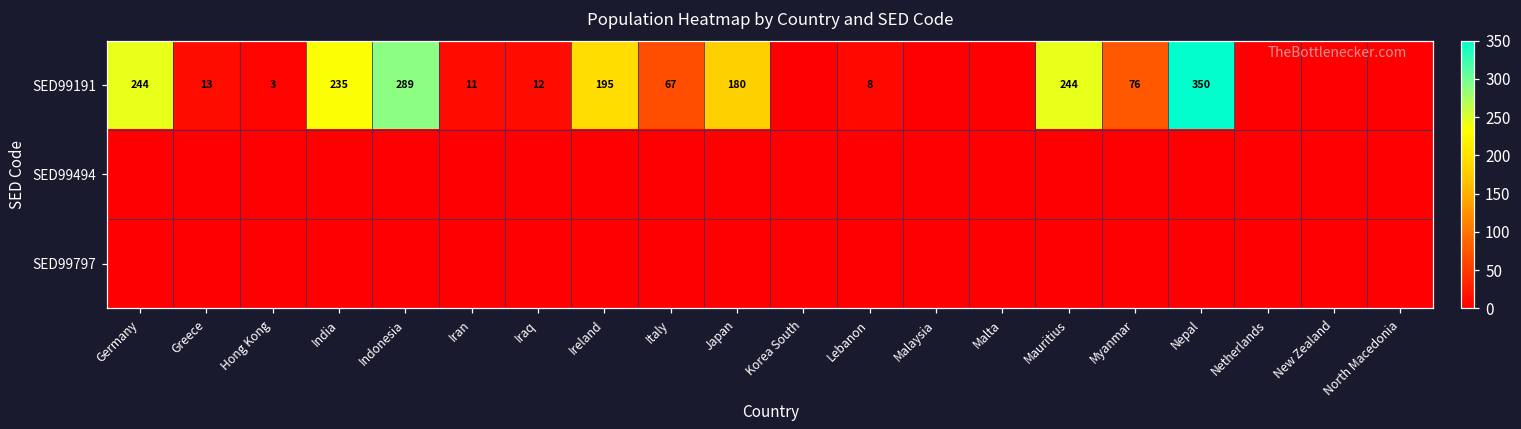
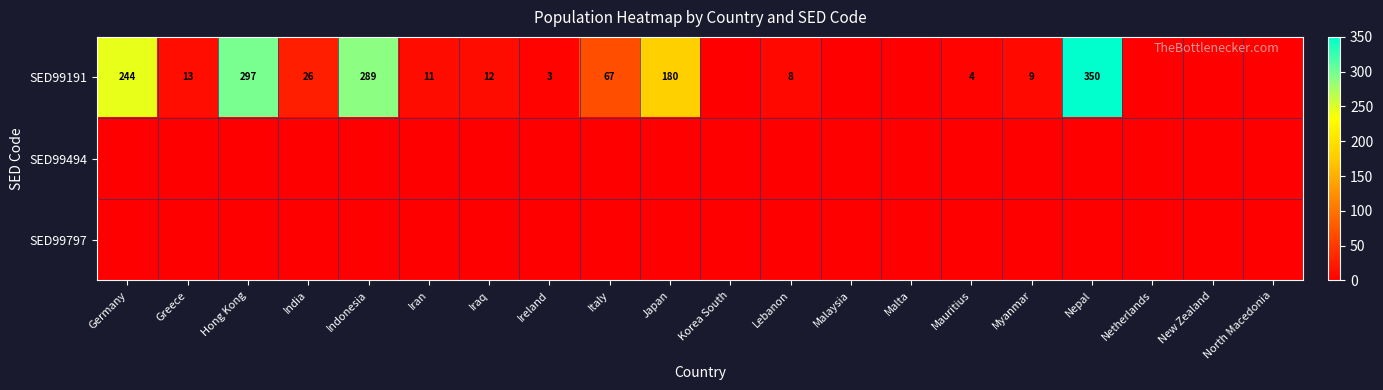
  {
    "SED99191": {
      "Germany": 244,
      "Greece": 13,
-     "Hong Kong": 3,
-     "India": 235,
+     "Hong Kong": 297,
+     "India": 26,
      "Indonesia": 289,
      "Iran": 11,
      "Iraq": 12,
-     "Ireland": 195,
+     "Ireland": 3,
      "Italy": 67,
      "Japan": 180,
      "Lebanon": 8,
-     "Mauritius": 244,
-     "Myanmar": 76,
+     "Mauritius": 4,
+     "Myanmar": 9,
      "Nepal": 350
    }
  }
